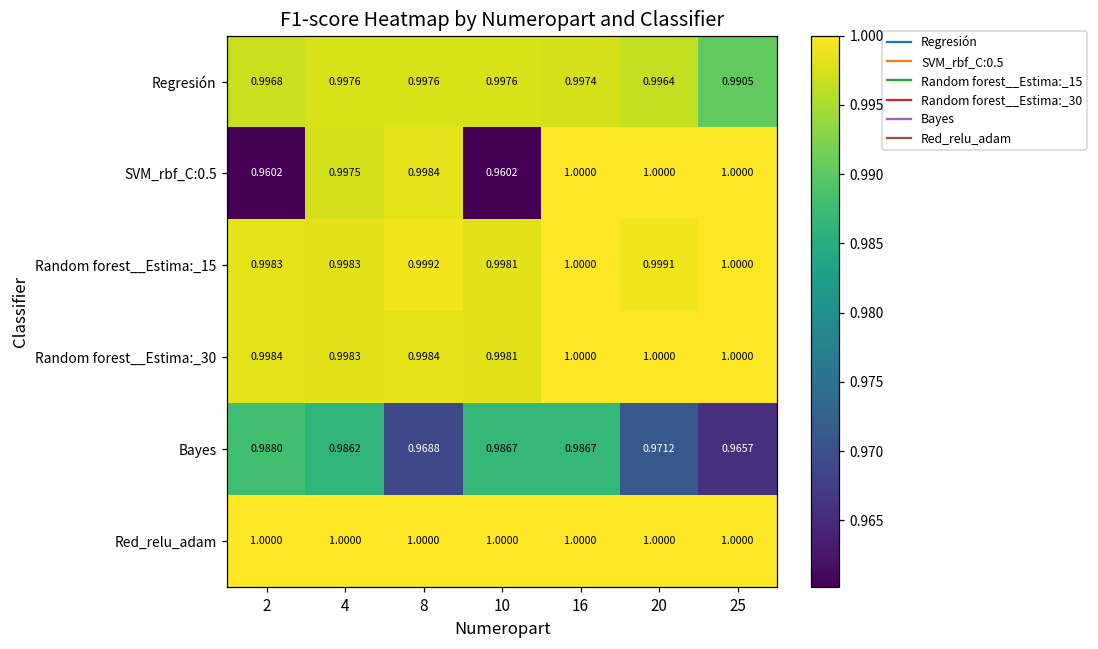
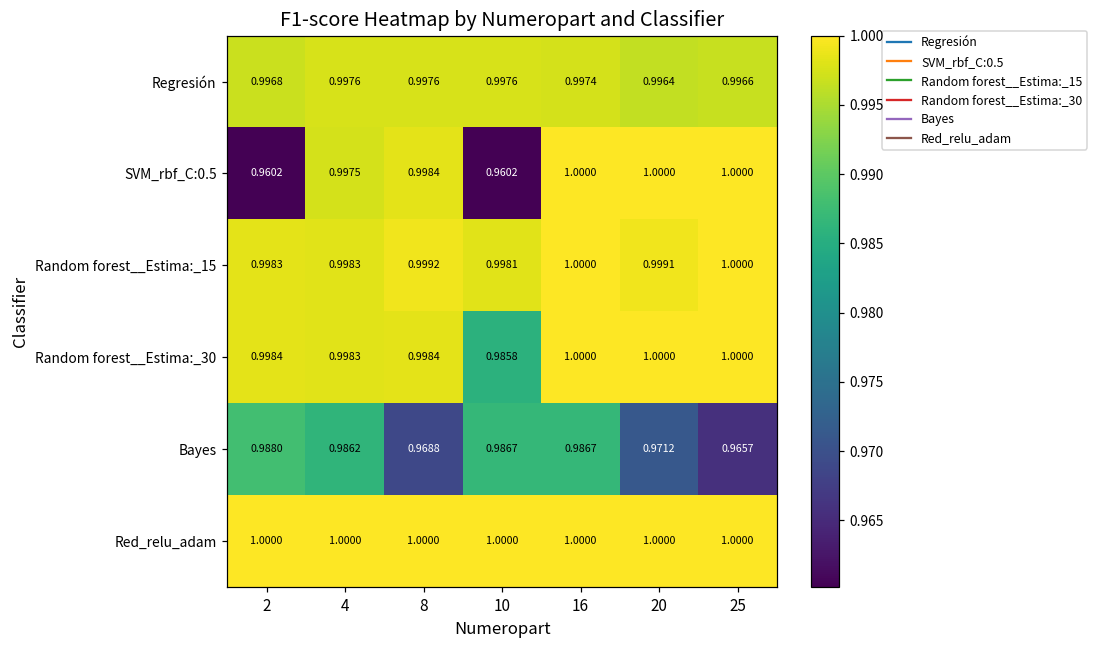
  {
    "Regresión": {
      "2": 0.9968,
      "4": 0.9976,
      "8": 0.9976,
      "10": 0.9976,
      "16": 0.9974,
      "20": 0.9964,
-     "25": 0.9905
+     "25": 0.9966
    },
    "SVM_rbf_C:0.5": {
      "2": 0.9602,
      "4": 0.9975,
      "8": 0.9984,
      "10": 0.9602,
      "16": 1.0000,
      "20": 1.0000,
      "25": 1.0000
    },
    "Random forest__Estima:_15": {
      "2": 0.9983,
      "4": 0.9983,
      "8": 0.9992,
      "10": 0.9981,
      "16": 1.0000,
      "20": 0.9991,
      "25": 1.0000
    },
    "Random forest__Estima:_30": {
      "2": 0.9984,
      "4": 0.9983,
      "8": 0.9984,
-     "10": 0.9981,
+     "10": 0.9858,
      "16": 1.0000,
      "20": 1.0000,
      "25": 1.0000
    },
    "Bayes": {
      "2": 0.9880,
      "4": 0.9862,
      "8": 0.9688,
      "10": 0.9867,
      "16": 0.9867,
      "20": 0.9712,
      "25": 0.9657
    },
    "Red_relu_adam": {
      "2": 1.0000,
      "4": 1.0000,
      "8": 1.0000,
      "10": 1.0000,
      "16": 1.0000,
      "20": 1.0000,
      "25": 1.0000
    }
  }
